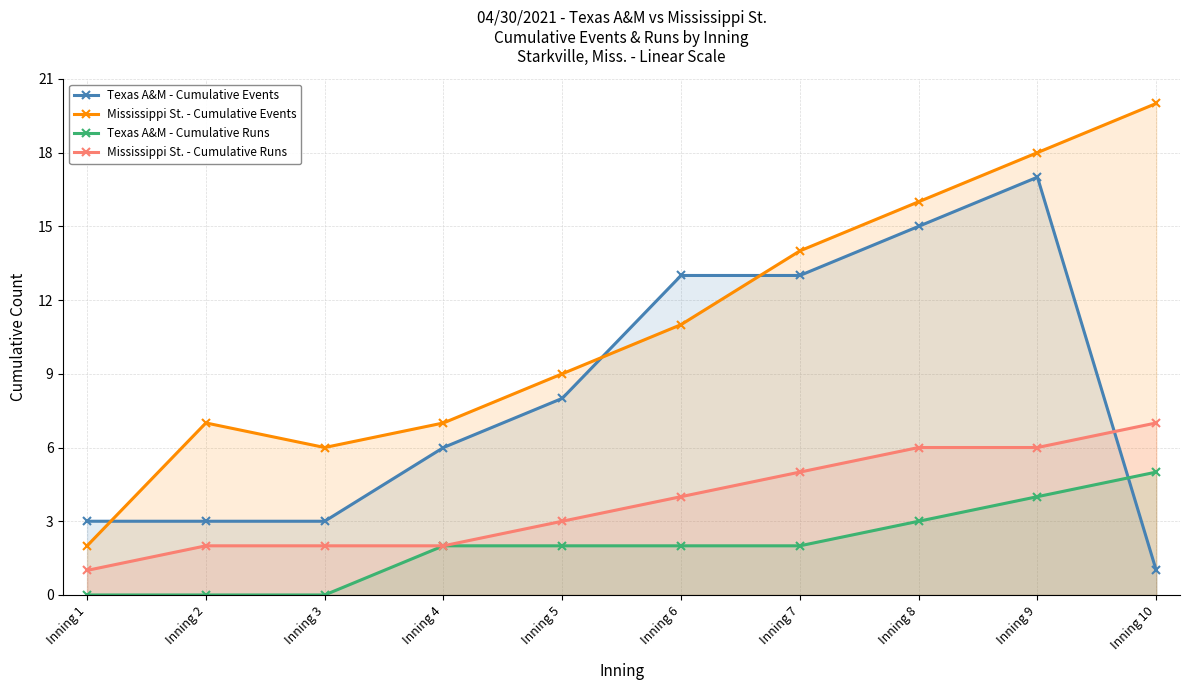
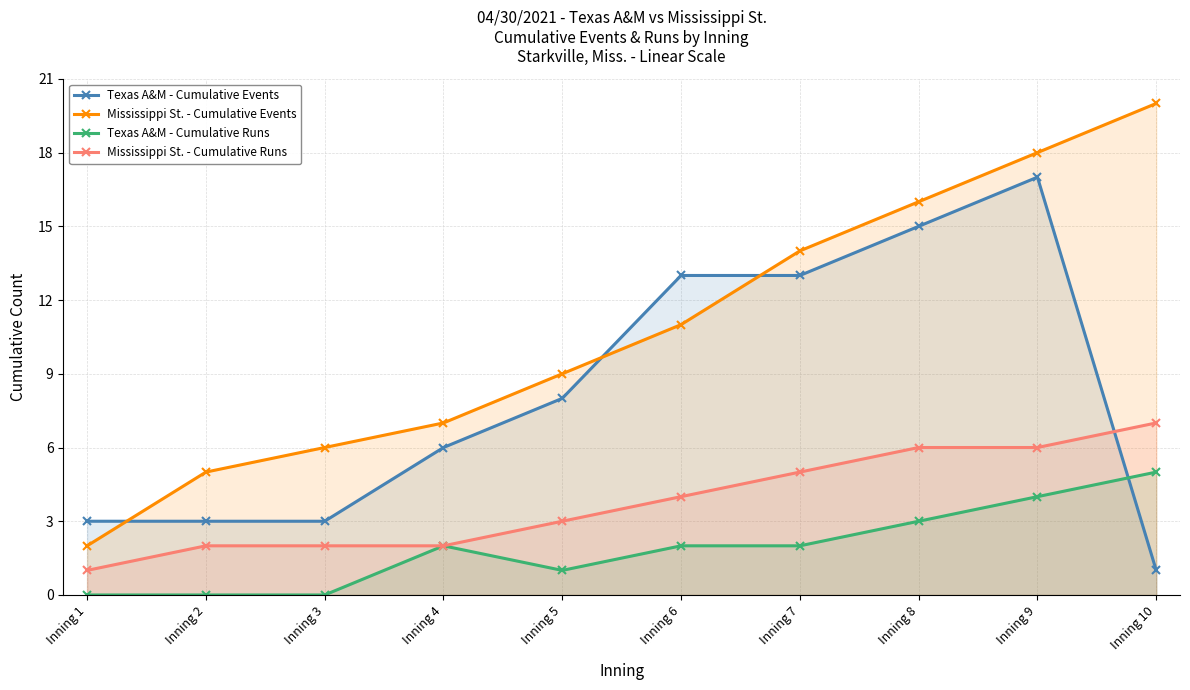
  {
    "Texas A&M - Cumulative Events": {
      "Inning 1": 3,
      "Inning 2": 3,
      "Inning 3": 3,
      "Inning 4": 6,
      "Inning 5": 8,
      "Inning 6": 13,
      "Inning 7": 13,
      "Inning 8": 15,
      "Inning 9": 17,
      "Inning 10": 1
    },
    "Mississippi St. - Cumulative Events": {
      "Inning 1": 2,
-     "Inning 2": 7,
+     "Inning 2": 5,
      "Inning 3": 6,
      "Inning 4": 7,
      "Inning 5": 9,
      "Inning 6": 11,
      "Inning 7": 14,
      "Inning 8": 16,
      "Inning 9": 18,
      "Inning 10": 20
    },
    "Texas A&M - Cumulative Runs": {
      "Inning 1": 0,
      "Inning 2": 0,
      "Inning 3": 0,
-     "Inning 5": 2,
+     "Inning 5": 1,
      "Inning 6": 2,
      "Inning 7": 2,
      "Inning 8": 3,
      "Inning 9": 4,
      "Inning 10": 5
    },
    "Mississippi St. - Cumulative Runs": {
      "Inning 1": 1,
      "Inning 2": 2,
      "Inning 3": 2,
      "Inning 5": 3,
      "Inning 6": 4,
      "Inning 7": 5,
      "Inning 8": 6,
      "Inning 9": 6,
      "Inning 10": 7
    }
  }
